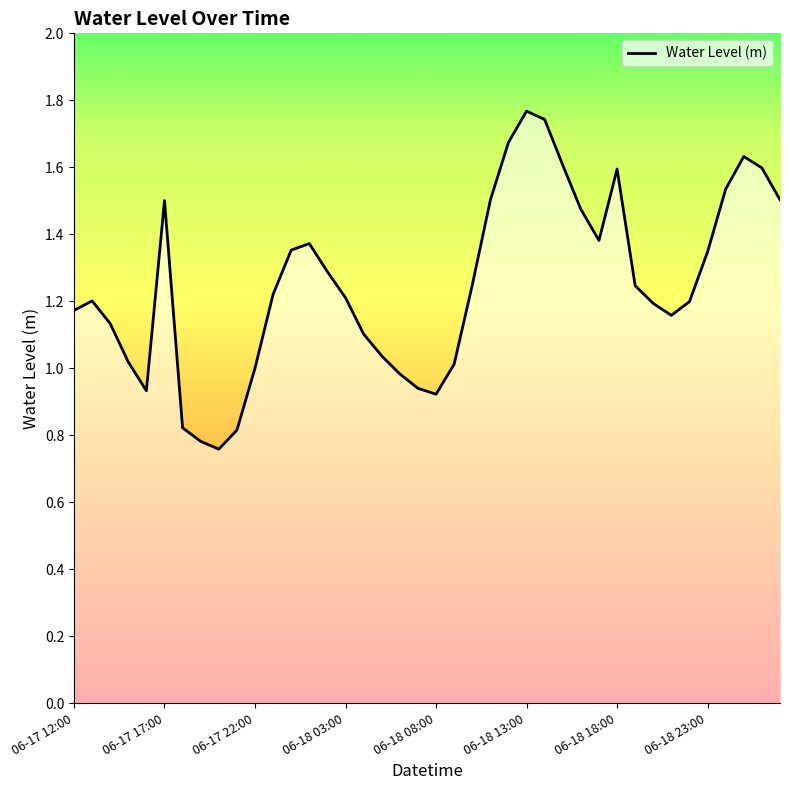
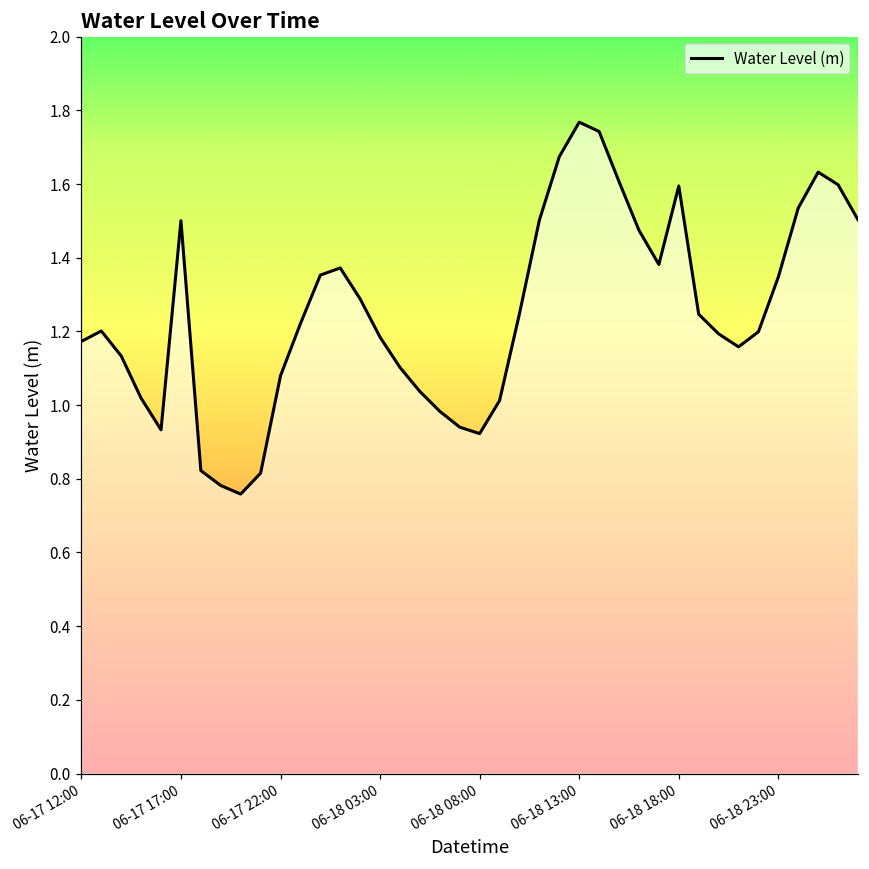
  {
    "06-17 12:00": 1.17,
    "06-17 17:00": 1.50,
-   "06-17 22:00": 1.00,
-   "06-18 03:00": 1.21,
+   "06-17 22:00": 1.08,
+   "06-18 03:00": 1.18,
    "06-18 08:00": 0.92,
    "06-18 13:00": 1.77,
    "06-18 18:00": 1.59,
    "06-18 23:00": 1.35
  }
